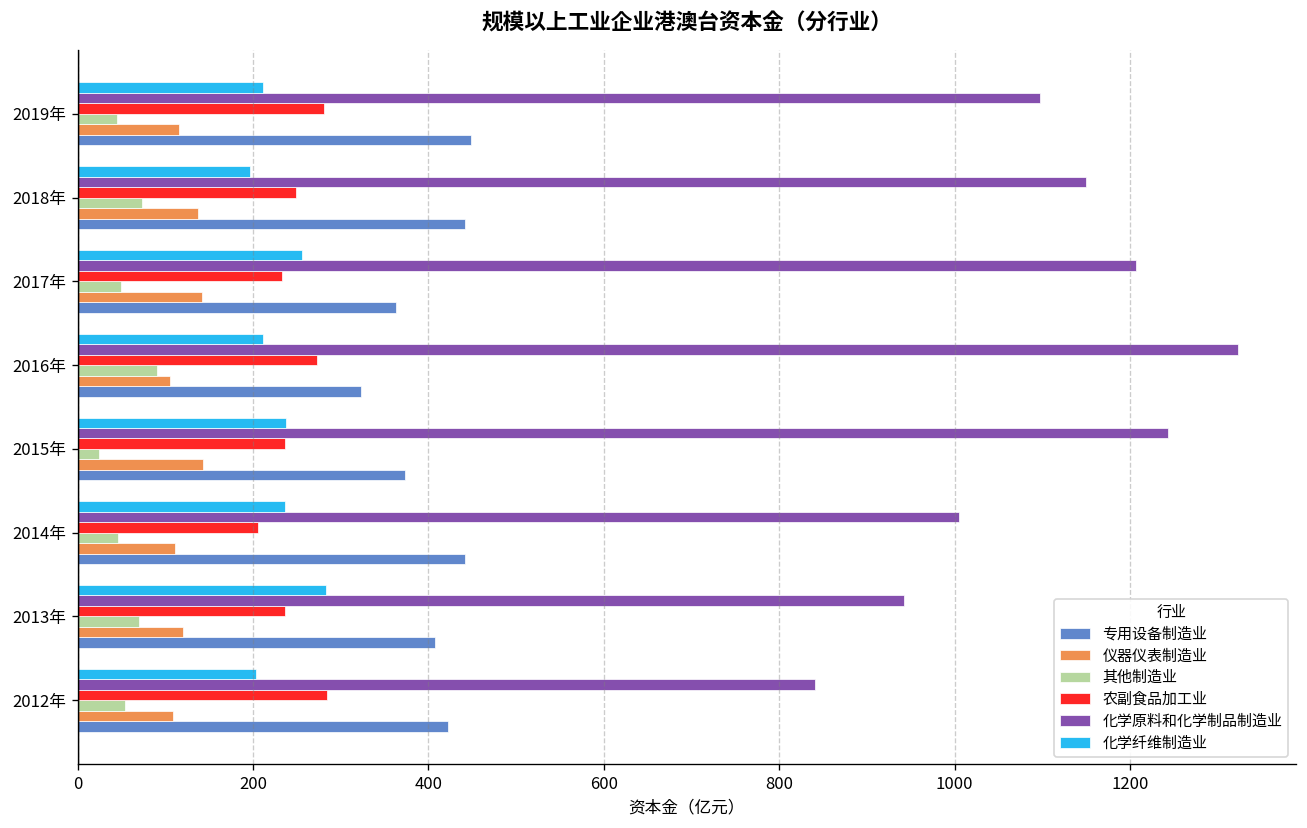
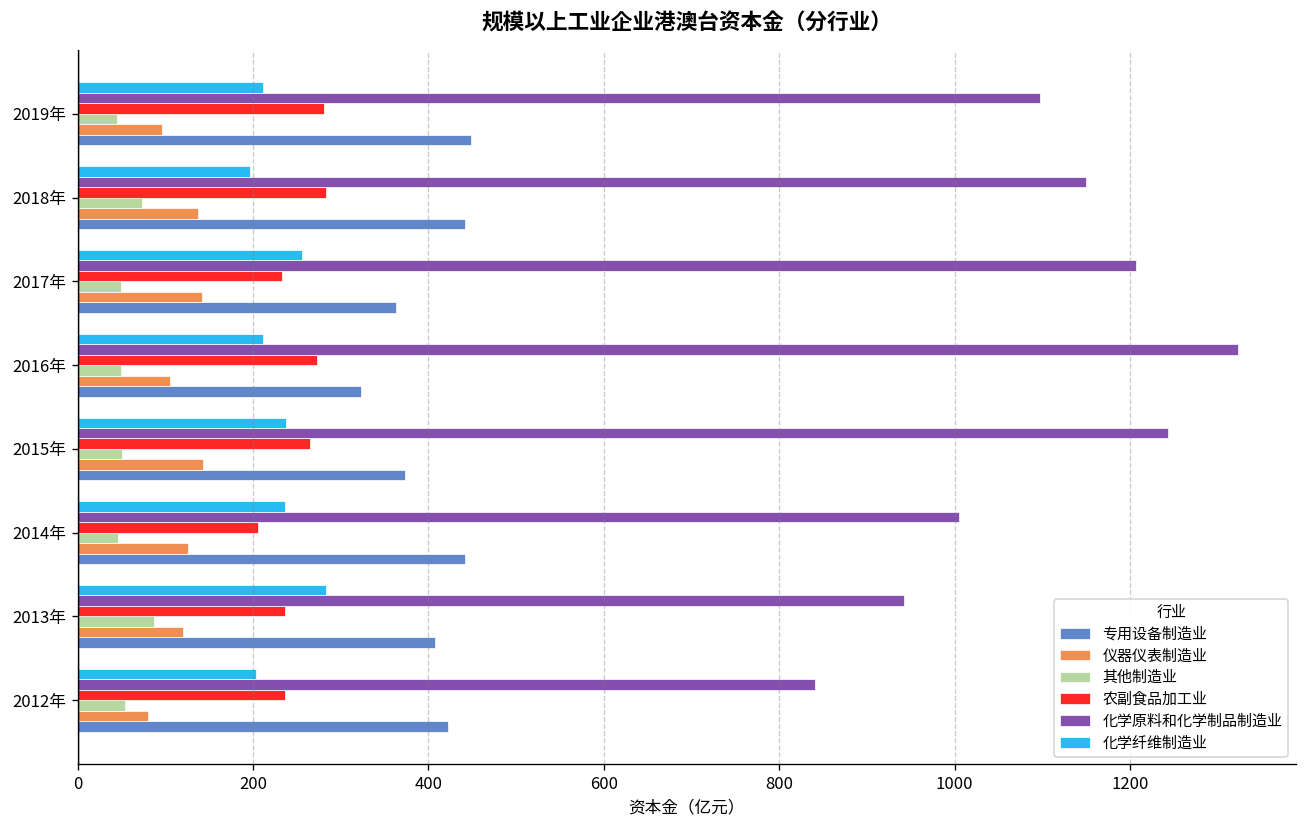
  {
    "专用设备制造业": {
      "2019年": 450,
      "2018年": 440,
      "2017年": 360,
      "2016年": 320,
      "2015年": 370,
      "2014年": 440,
      "2013年": 410,
      "2012年": 420
    },
    "仪器仪表制造业": {
-     "2019年": 120,
+     "2019年": 100,
      "2018年": 140,
      "2017年": 140,
      "2016年": 110,
      "2015年": 140,
-     "2014年": 110,
+     "2014年": 130,
      "2013年": 120,
-     "2012年": 110
+     "2012年": 80
    },
    "其他制造业": {
      "2019年": 50,
      "2018年": 70,
      "2017年": 50,
-     "2016年": 90,
-     "2015年": 20,
+     "2016年": 50,
+     "2015年": 50,
      "2014年": 50,
-     "2013年": 70,
+     "2013年": 90,
      "2012年": 50
    },
    "农副食品加工业": {
      "2019年": 280,
-     "2018年": 250,
+     "2018年": 280,
      "2017年": 230,
      "2016年": 270,
-     "2015年": 240,
+     "2015年": 260,
      "2014年": 210,
      "2013年": 240,
-     "2012年": 280
+     "2012年": 240
    },
    "化学原料和化学制品制造业": {
      "2019年": 1100,
      "2018年": 1150,
      "2017年": 1210,
      "2016年": 1320,
      "2015年": 1240,
      "2014年": 1000,
      "2013年": 940,
      "2012年": 840
    },
    "化学纤维制造业": {
      "2019年": 210,
      "2018年": 200,
      "2017年": 260,
      "2016年": 210,
      "2015年": 240,
      "2014年": 240,
      "2013年": 280,
      "2012年": 200
    }
  }
